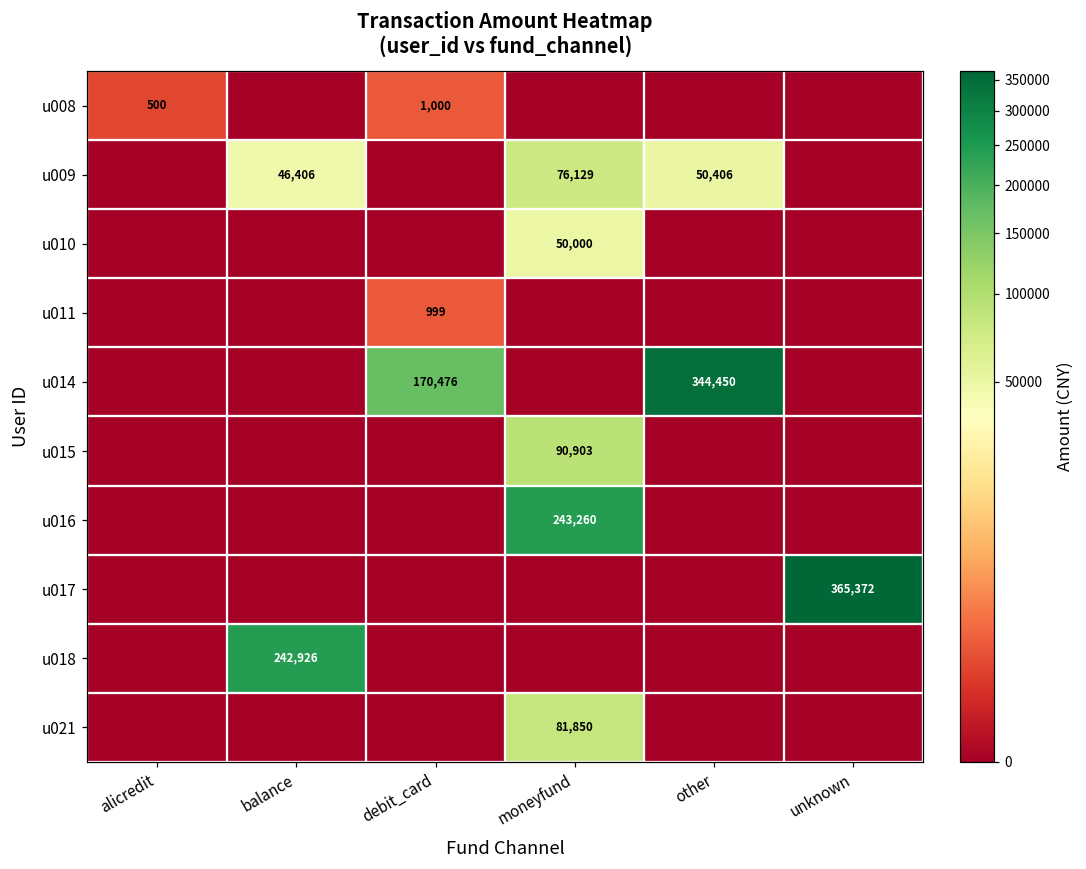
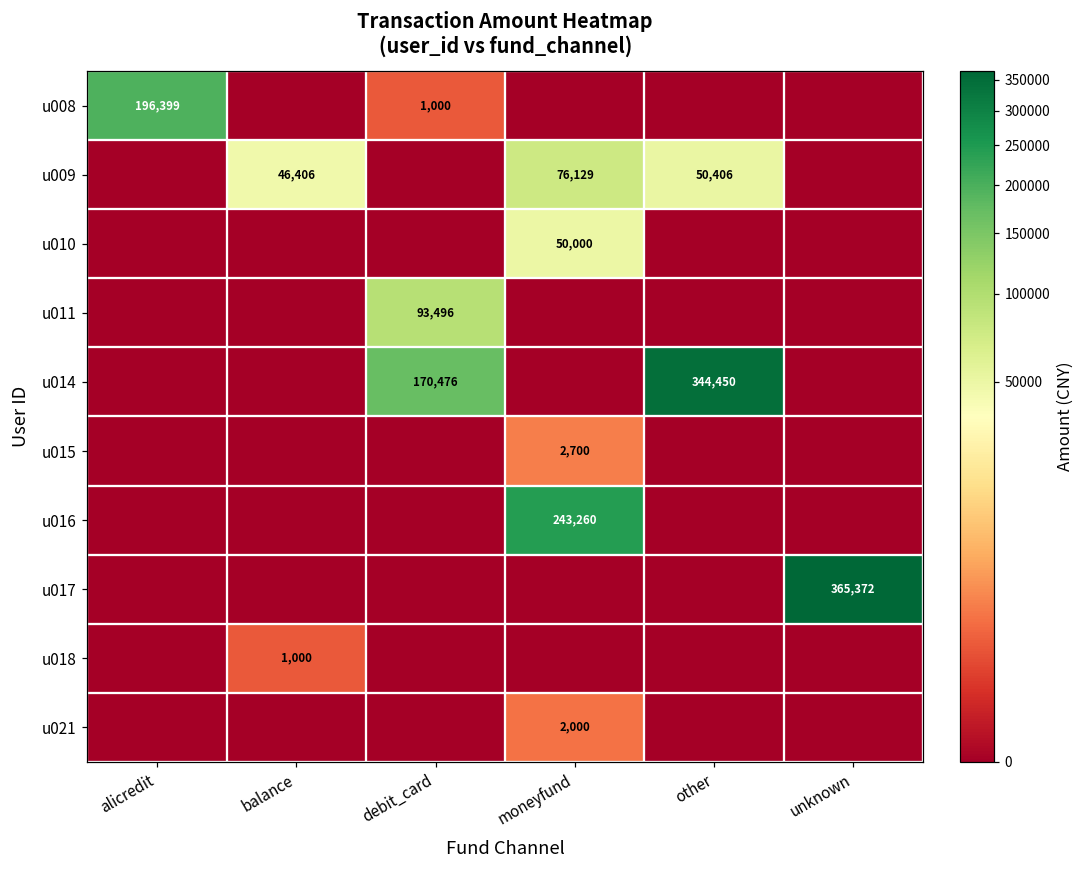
  {
    "u008": {
-     "alicredit": "500",
+     "alicredit": "196,399",
      "debit_card": "1,000"
    },
    "u009": {
      "balance": "46,406",
      "moneyfund": "76,129",
      "other": "50,406"
    },
    "u010": {
      "moneyfund": "50,000"
    },
    "u011": {
-     "debit_card": "999"
+     "debit_card": "93,496"
    },
    "u014": {
      "debit_card": "170,476",
      "other": "344,450"
    },
    "u015": {
-     "moneyfund": "90,903"
+     "moneyfund": "2,700"
    },
    "u016": {
      "moneyfund": "243,260"
    },
    "u017": {
      "unknown": "365,372"
    },
    "u018": {
-     "balance": "242,926"
+     "balance": "1,000"
    },
    "u021": {
-     "moneyfund": "81,850"
+     "moneyfund": "2,000"
    }
  }
